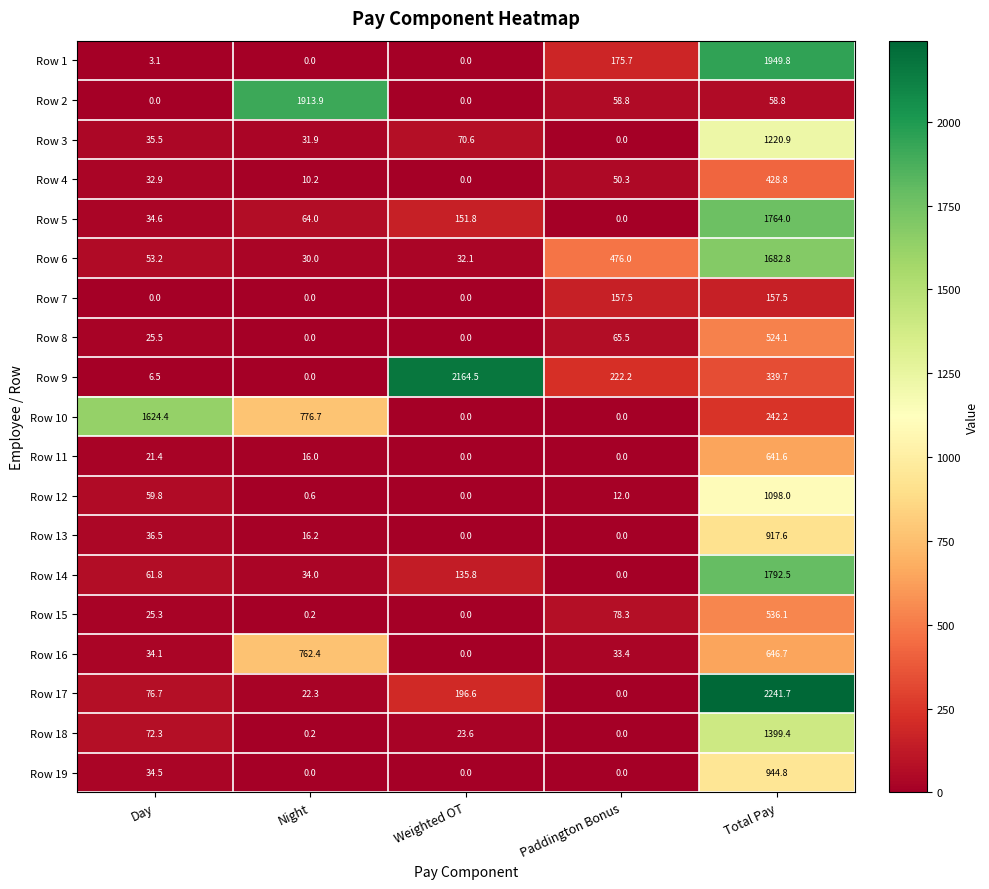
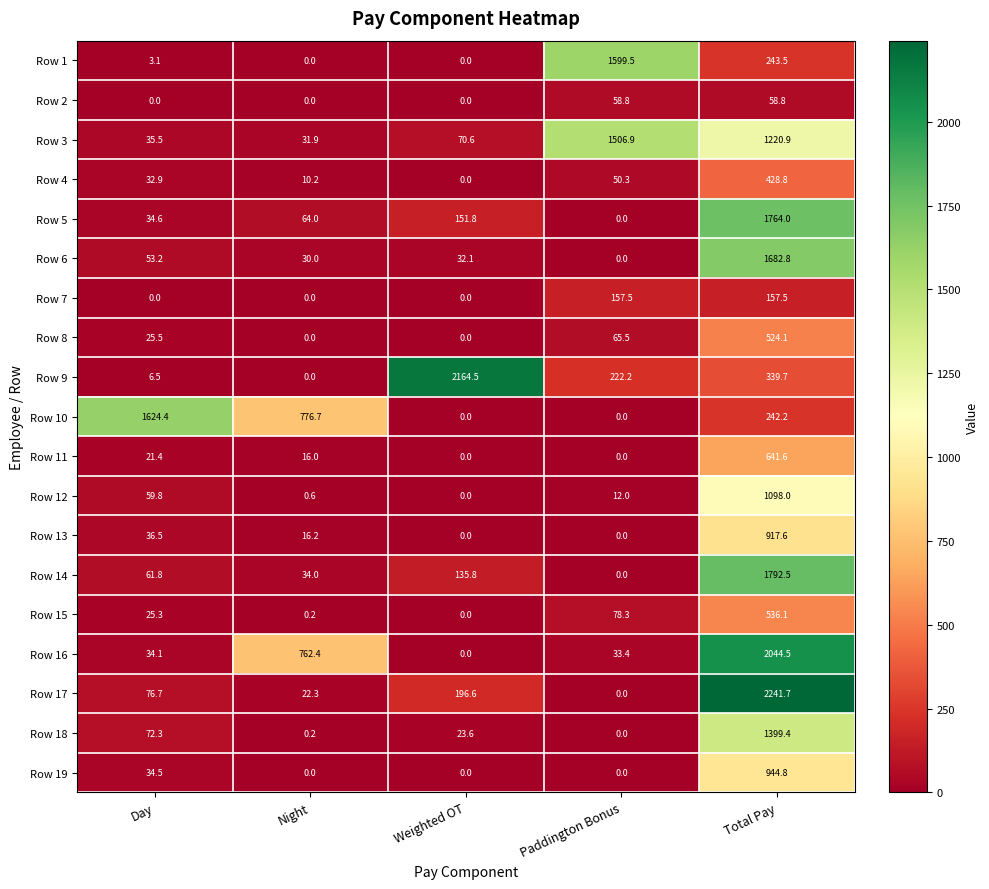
  {
    "Row 1": {
      "Day": 3.1,
      "Night": 0.0,
      "Weighted OT": 0.0,
-     "Paddington Bonus": 175.7,
-     "Total Pay": 1949.8
+     "Paddington Bonus": 1599.5,
+     "Total Pay": 243.5
    },
    "Row 2": {
      "Day": 0.0,
-     "Night": 1913.9,
+     "Night": 0.0,
      "Weighted OT": 0.0,
      "Paddington Bonus": 58.8,
      "Total Pay": 58.8
    },
    "Row 3": {
      "Day": 35.5,
      "Night": 31.9,
      "Weighted OT": 70.6,
-     "Paddington Bonus": 0.0,
+     "Paddington Bonus": 1506.9,
      "Total Pay": 1220.9
    },
    "Row 4": {
      "Day": 32.9,
      "Night": 10.2,
      "Weighted OT": 0.0,
      "Paddington Bonus": 50.3,
      "Total Pay": 428.8
    },
    "Row 5": {
      "Day": 34.6,
      "Night": 64.0,
      "Weighted OT": 151.8,
      "Paddington Bonus": 0.0,
      "Total Pay": 1764.0
    },
    "Row 6": {
      "Day": 53.2,
      "Night": 30.0,
      "Weighted OT": 32.1,
-     "Paddington Bonus": 476.0,
+     "Paddington Bonus": 0.0,
      "Total Pay": 1682.8
    },
    "Row 7": {
      "Day": 0.0,
      "Night": 0.0,
      "Weighted OT": 0.0,
      "Paddington Bonus": 157.5,
      "Total Pay": 157.5
    },
    "Row 8": {
      "Day": 25.5,
      "Night": 0.0,
      "Weighted OT": 0.0,
      "Paddington Bonus": 65.5,
      "Total Pay": 524.1
    },
    "Row 9": {
      "Day": 6.5,
      "Night": 0.0,
      "Weighted OT": 2164.5,
      "Paddington Bonus": 222.2,
      "Total Pay": 339.7
    },
    "Row 10": {
      "Day": 1624.4,
      "Night": 776.7,
      "Weighted OT": 0.0,
      "Paddington Bonus": 0.0,
      "Total Pay": 242.2
    },
    "Row 11": {
      "Day": 21.4,
      "Night": 16.0,
      "Weighted OT": 0.0,
      "Paddington Bonus": 0.0,
      "Total Pay": 641.6
    },
    "Row 12": {
      "Day": 59.8,
      "Night": 0.6,
      "Weighted OT": 0.0,
      "Paddington Bonus": 12.0,
      "Total Pay": 1098.0
    },
    "Row 13": {
      "Day": 36.5,
      "Night": 16.2,
      "Weighted OT": 0.0,
      "Paddington Bonus": 0.0,
      "Total Pay": 917.6
    },
    "Row 14": {
      "Day": 61.8,
      "Night": 34.0,
      "Weighted OT": 135.8,
      "Paddington Bonus": 0.0,
      "Total Pay": 1792.5
    },
    "Row 15": {
      "Day": 25.3,
      "Night": 0.2,
      "Weighted OT": 0.0,
      "Paddington Bonus": 78.3,
      "Total Pay": 536.1
    },
    "Row 16": {
      "Day": 34.1,
      "Night": 762.4,
      "Weighted OT": 0.0,
      "Paddington Bonus": 33.4,
-     "Total Pay": 646.7
+     "Total Pay": 2044.5
    },
    "Row 17": {
      "Day": 76.7,
      "Night": 22.3,
      "Weighted OT": 196.6,
      "Paddington Bonus": 0.0,
      "Total Pay": 2241.7
    },
    "Row 18": {
      "Day": 72.3,
      "Night": 0.2,
      "Weighted OT": 23.6,
      "Paddington Bonus": 0.0,
      "Total Pay": 1399.4
    },
    "Row 19": {
      "Day": 34.5,
      "Night": 0.0,
      "Weighted OT": 0.0,
      "Paddington Bonus": 0.0,
      "Total Pay": 944.8
    }
  }
